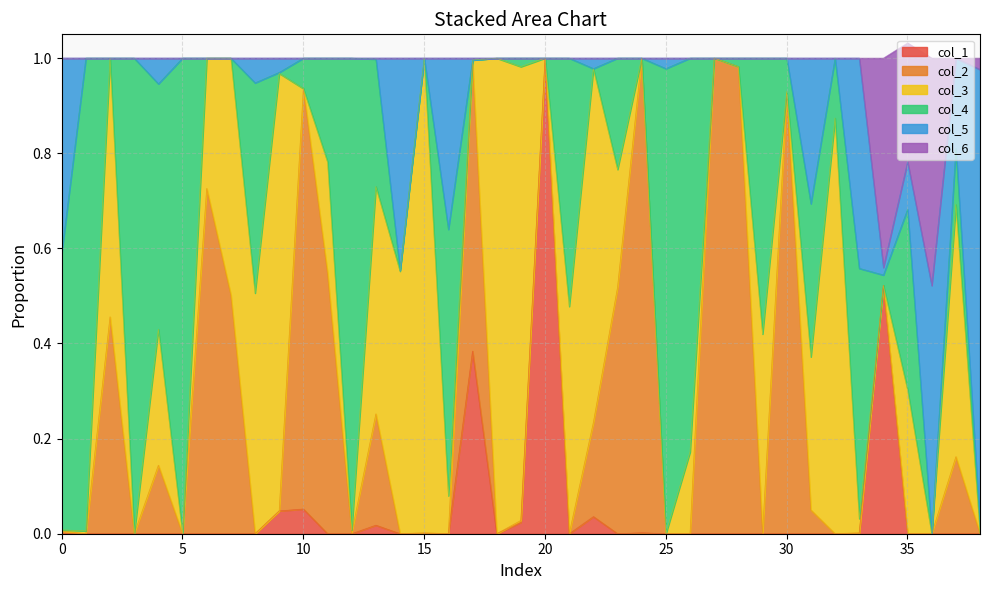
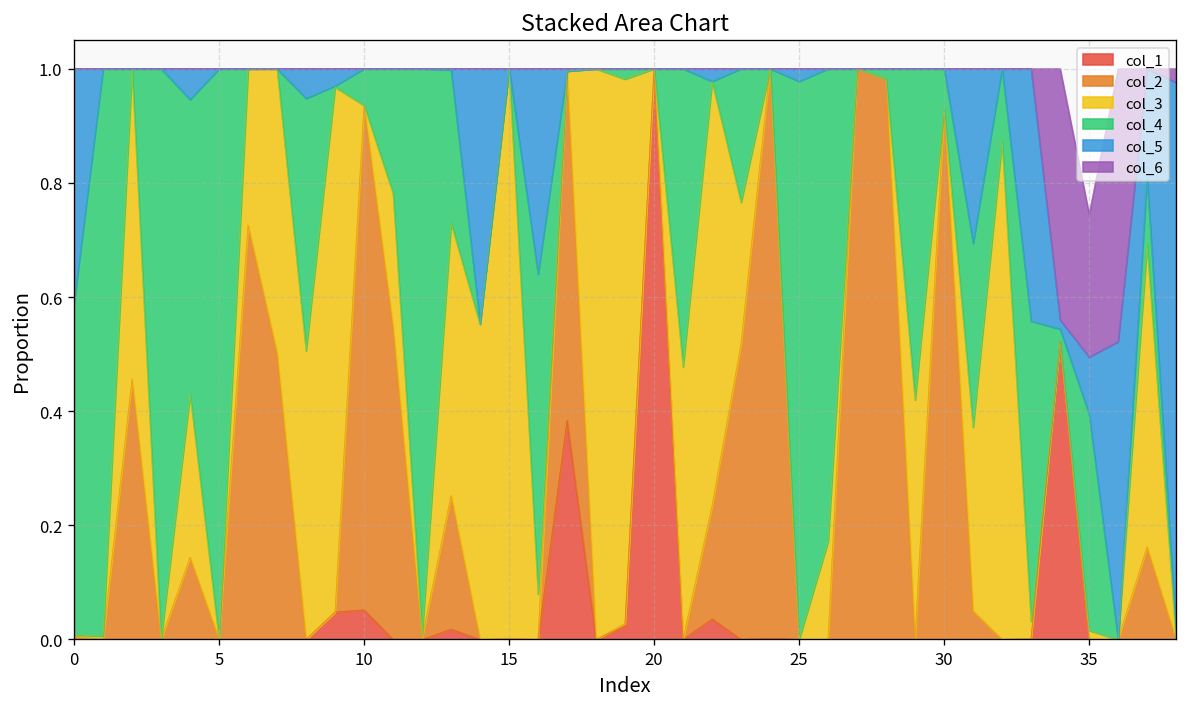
  {
    "col_3": {
-     "35": 0.30
+     "35": 0.02
    },
    "col_4": {
      "0": 0.58,
      "25": 0.98,
      "35": 0.38
    },
    "col_5": {
      "35": 0.10
    }
  }
